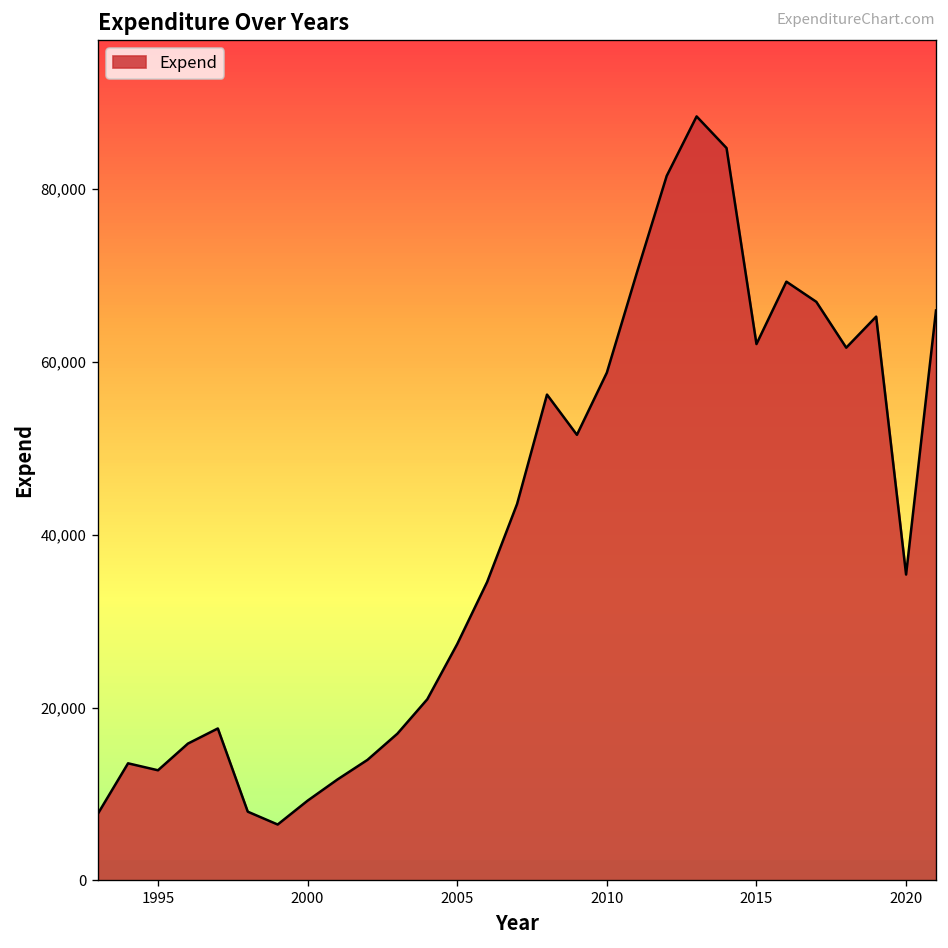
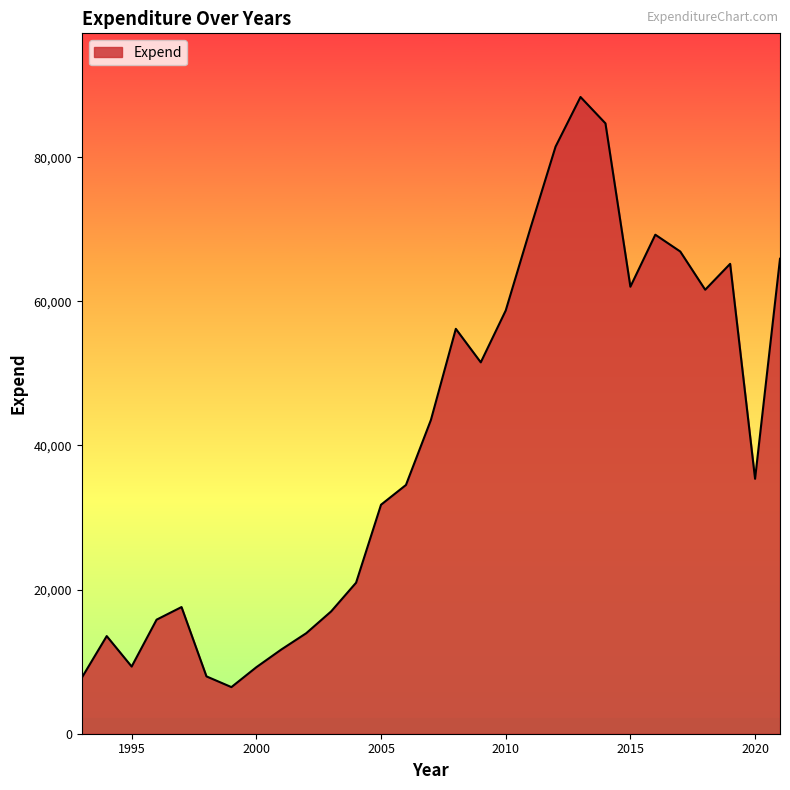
  {
-   "1995": "13,000",
+   "1995": "9,000",
    "2000": "9,000",
-   "2005": "27,000",
+   "2005": "32,000",
    "2010": "59,000",
    "2015": "62,000",
    "2020": "35,000"
  }
